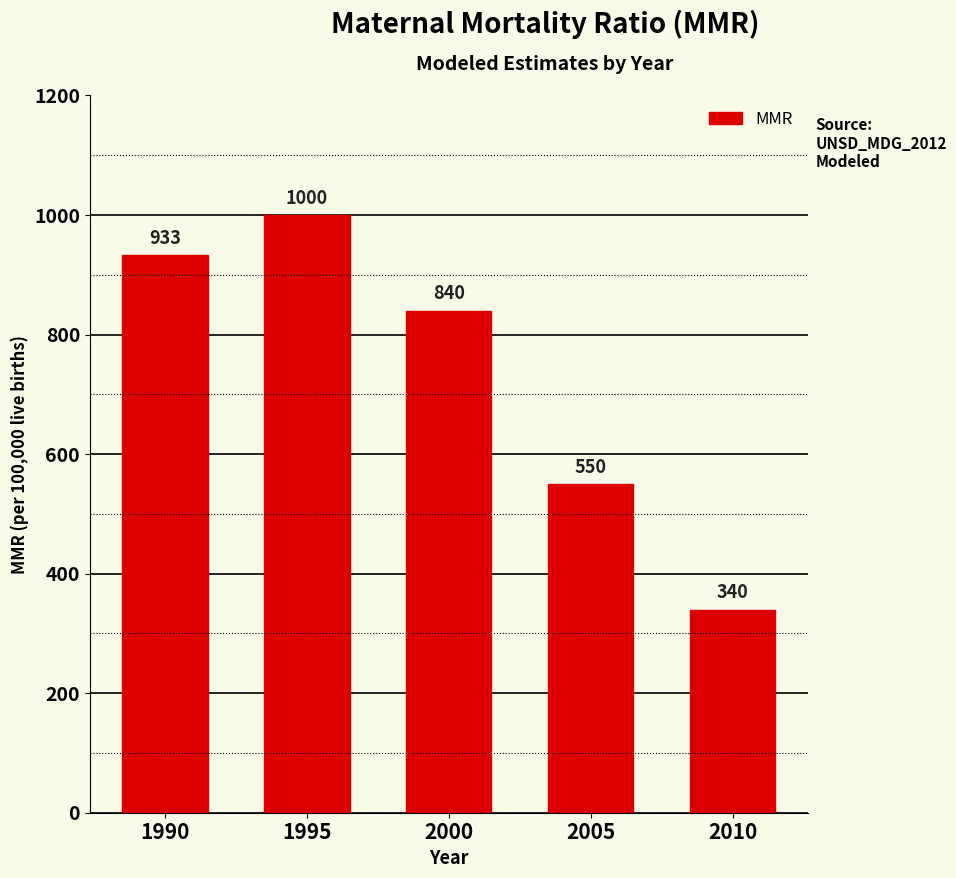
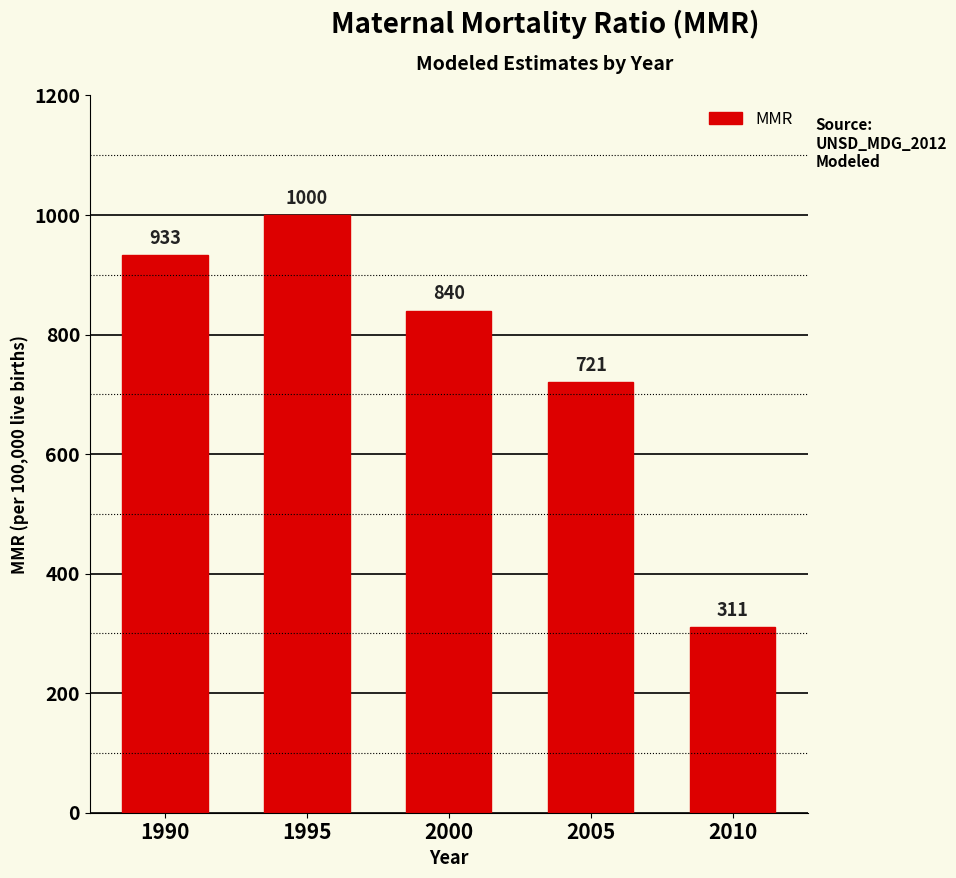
  {
    "1990": 933,
    "1995": 1000,
    "2000": 840,
-   "2005": 550,
-   "2010": 340
+   "2005": 721,
+   "2010": 311
  }
